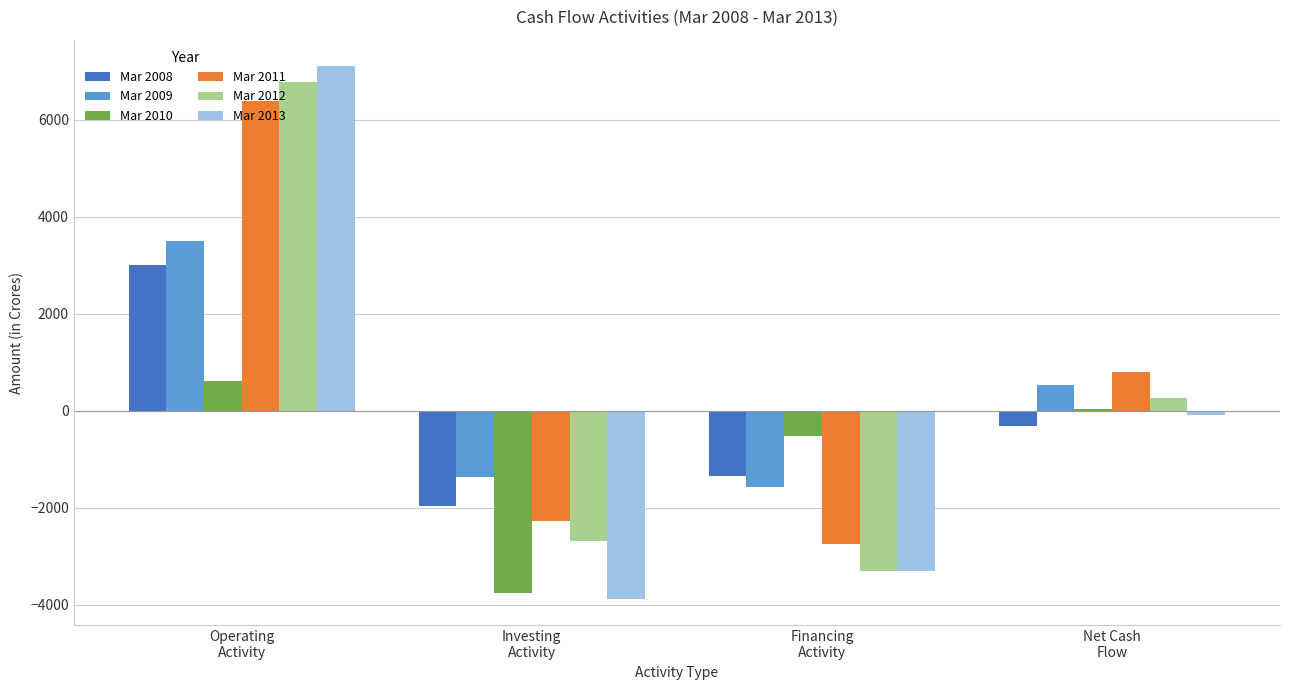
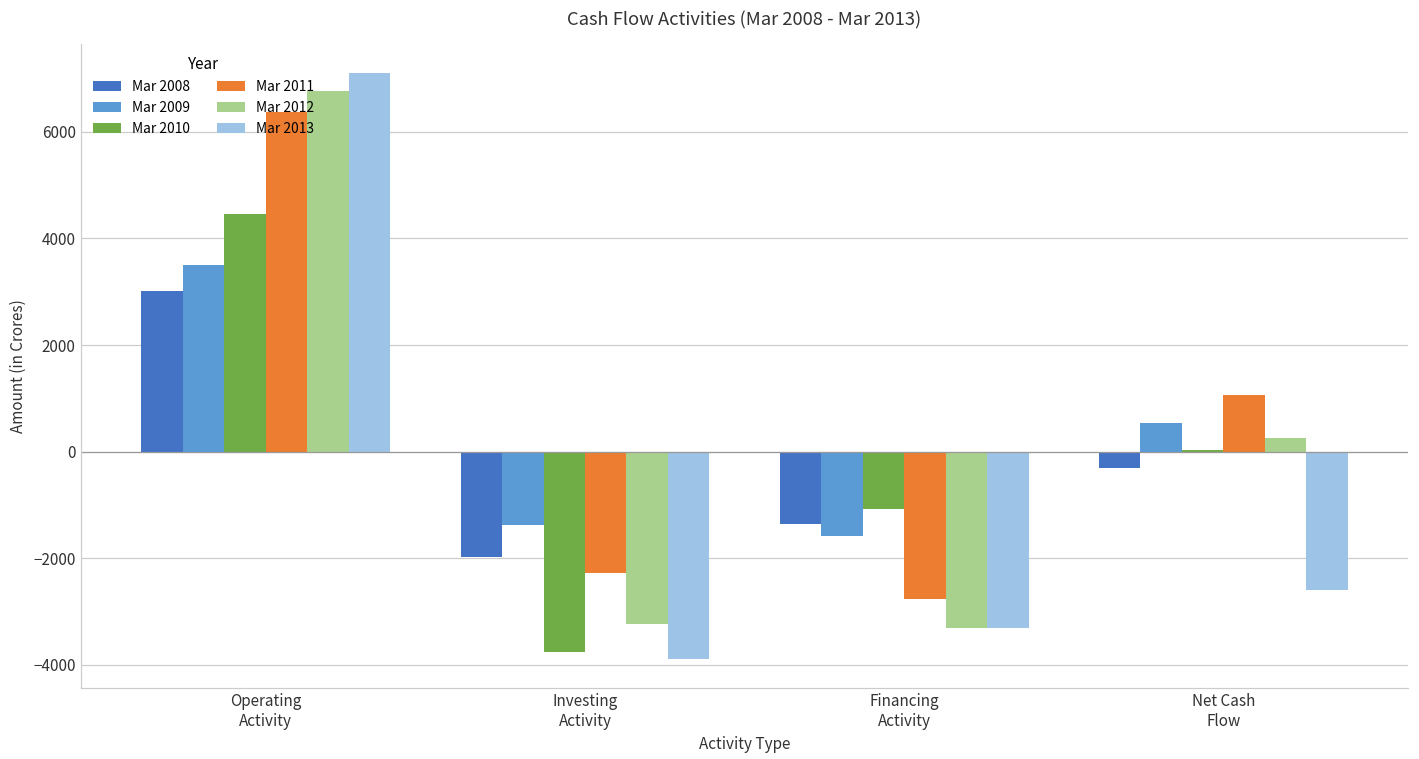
  {
    "Mar 2010": {
-     "Operating Activity": 600,
+     "Operating Activity": 4500,
      "Investing Activity": -3800,
-     "Financing Activity": -500
+     "Financing Activity": -1100
    },
    "Mar 2011": {
      "Operating Activity": 6400,
      "Investing Activity": -2300,
      "Financing Activity": -2800,
-     "Net Cash Flow": 800
+     "Net Cash Flow": 1100
    },
    "Mar 2012": {
      "Operating Activity": 6800,
-     "Investing Activity": -2700,
+     "Investing Activity": -3200,
      "Financing Activity": -3300,
      "Net Cash Flow": 300
    },
    "Mar 2013": {
      "Operating Activity": 7100,
      "Investing Activity": -3900,
      "Financing Activity": -3300,
-     "Net Cash Flow": -100
+     "Net Cash Flow": -2600
    }
  }
